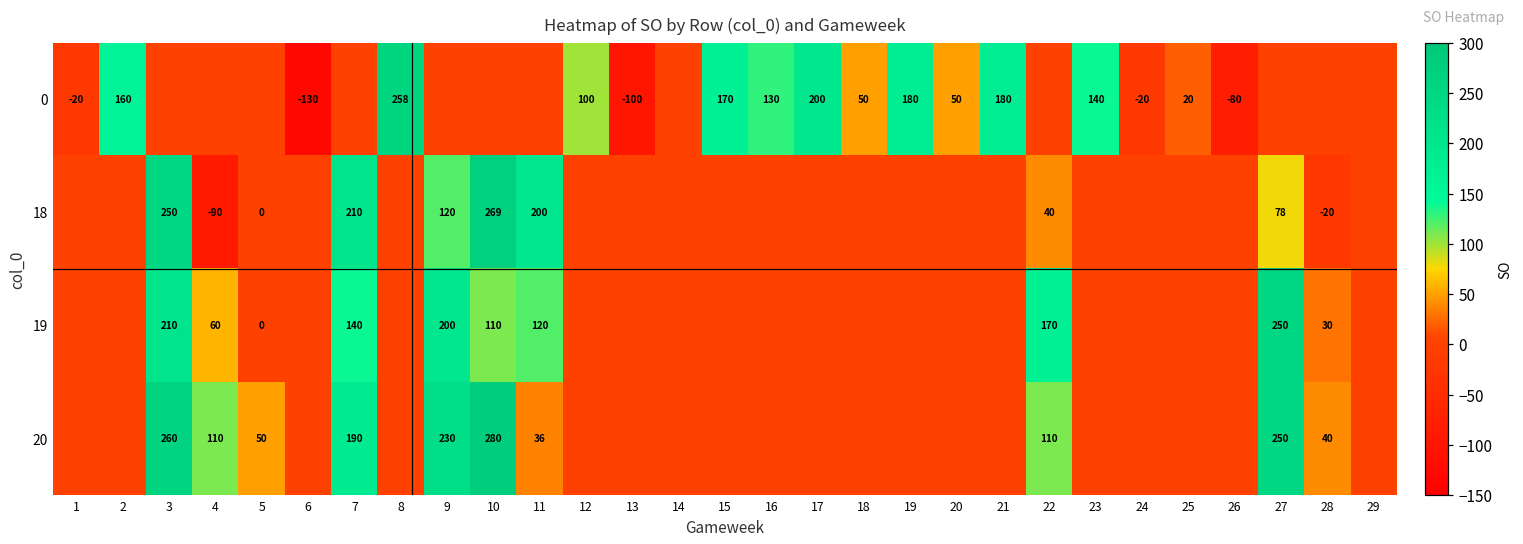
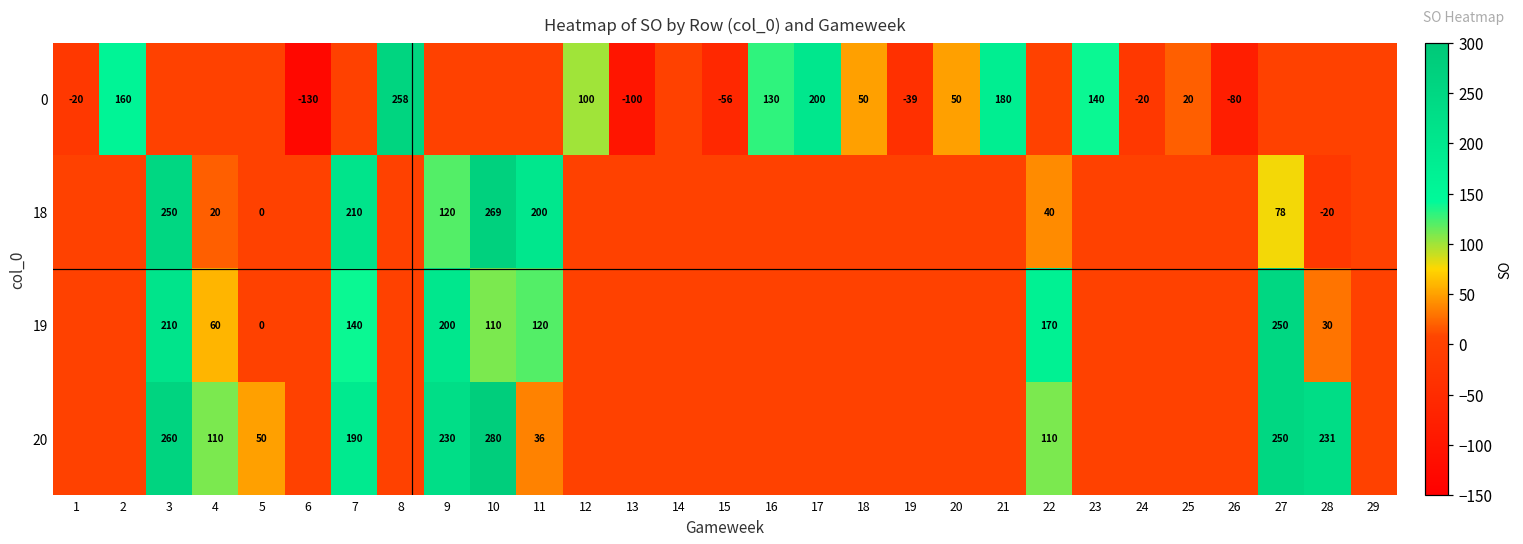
  {
    "0": {
      "1": -20,
      "2": 160,
      "6": -130,
      "8": 258,
      "12": 100,
      "13": -100,
-     "15": 170,
+     "15": -56,
      "16": 130,
      "17": 200,
      "18": 50,
-     "19": 180,
+     "19": -39,
      "20": 50,
      "21": 180,
      "23": 140,
      "24": -20,
      "25": 20,
      "26": -80
    },
    "18": {
      "3": 250,
-     "4": -90,
+     "4": 20,
      "5": 0,
      "7": 210,
      "9": 120,
      "10": 269,
      "11": 200,
      "22": 40,
      "27": 78,
      "28": -20
    },
    "19": {
      "3": 210,
      "4": 60,
      "5": 0,
      "7": 140,
      "9": 200,
      "10": 110,
      "11": 120,
      "22": 170,
      "27": 250,
      "28": 30
    },
    "20": {
      "3": 260,
      "4": 110,
      "5": 50,
      "7": 190,
      "9": 230,
      "10": 280,
      "11": 36,
      "22": 110,
      "27": 250,
-     "28": 40
+     "28": 231
    }
  }
